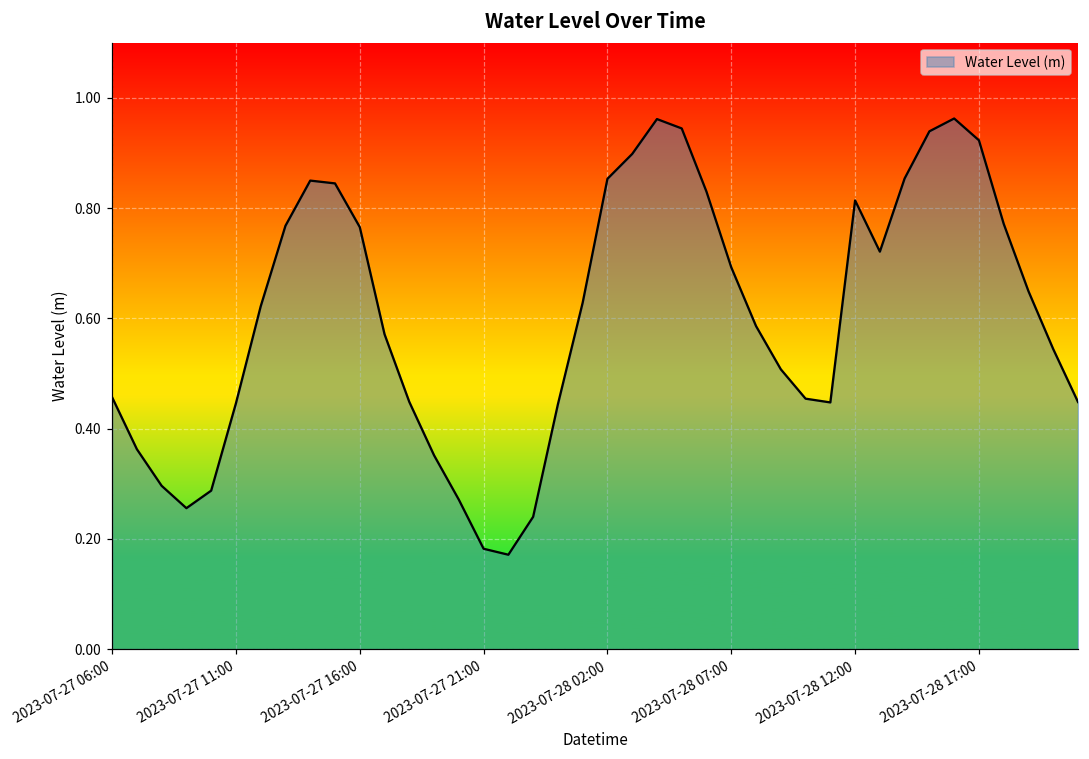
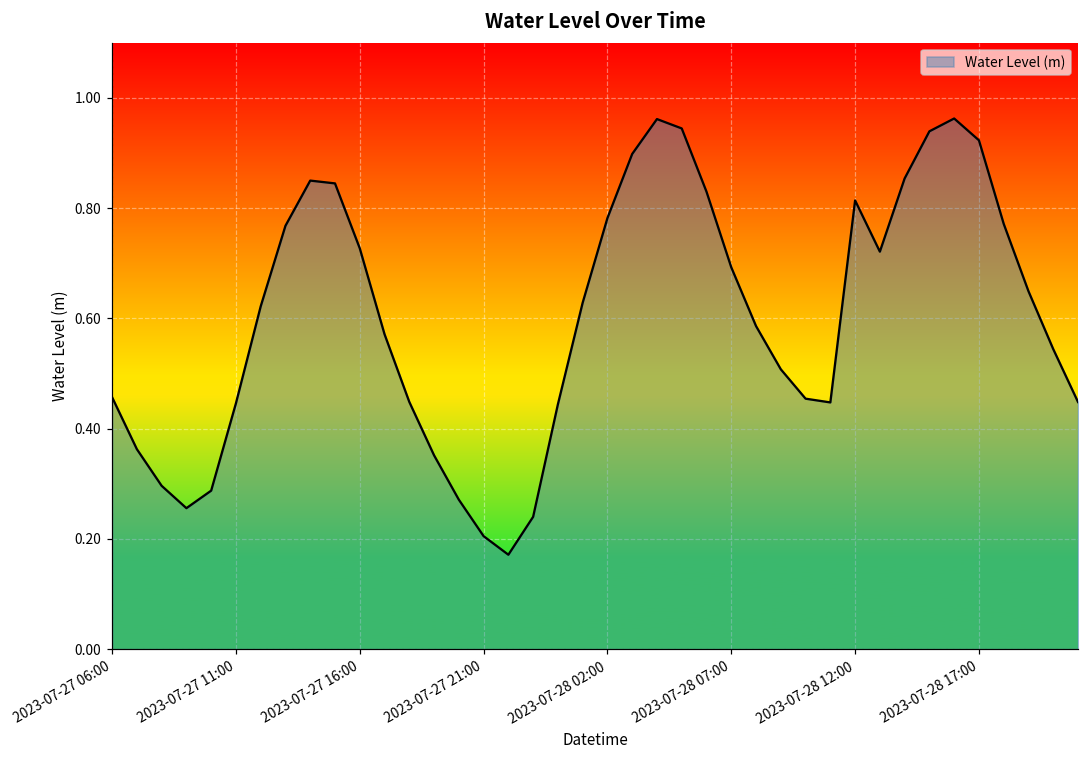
  {
    "2023-07-27 06:00": 0.46,
    "2023-07-27 11:00": 0.45,
-   "2023-07-27 16:00": 0.77,
-   "2023-07-27 21:00": 0.18,
-   "2023-07-28 02:00": 0.85,
+   "2023-07-27 16:00": 0.73,
+   "2023-07-27 21:00": 0.20,
+   "2023-07-28 02:00": 0.78,
    "2023-07-28 07:00": 0.69,
    "2023-07-28 12:00": 0.81,
    "2023-07-28 17:00": 0.92
  }
